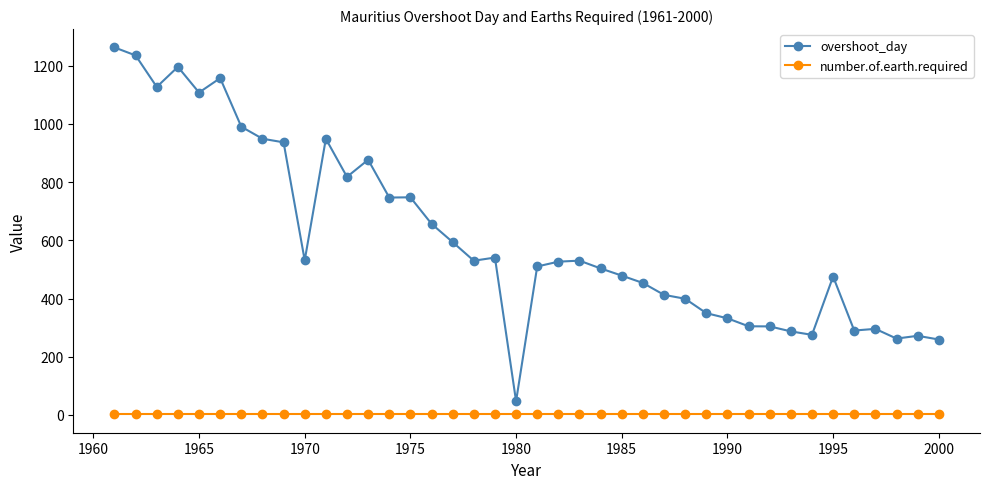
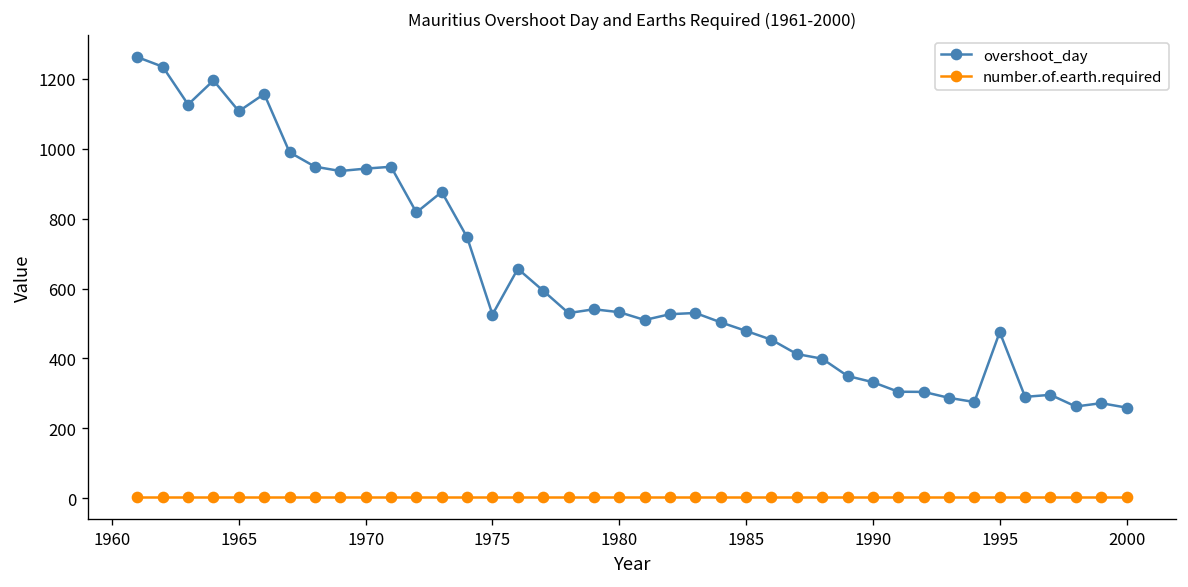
  {
    "overshoot_day": {
      "1965": 1110,
-     "1970": 530,
-     "1975": 750,
-     "1980": 50,
+     "1970": 940,
+     "1975": 530,
+     "1980": 530,
      "1985": 480,
      "1990": 330,
      "1995": 480,
      "2000": 260
    },
    "number.of.earth.required": {
      "1965": 0,
      "1970": 0,
      "1975": 0,
      "1980": 0,
      "1985": 0,
      "1990": 0,
      "1995": 0,
      "2000": 0
    }
  }
